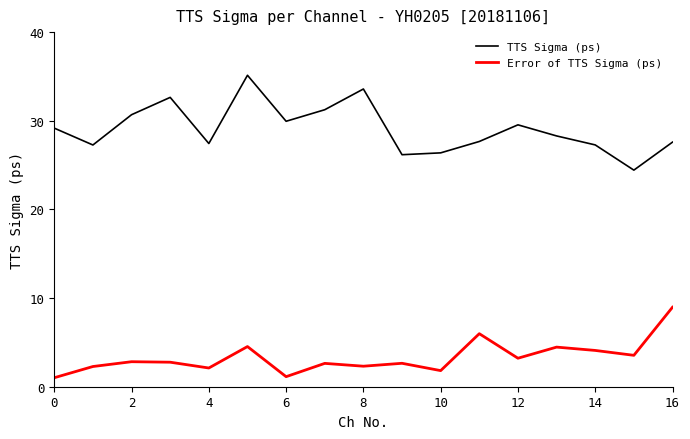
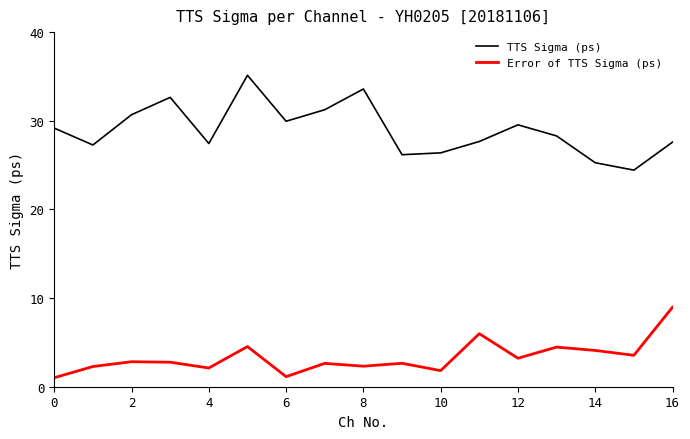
  {
    "TTS Sigma (ps)": {
      "0": 29,
      "2": 31,
      "4": 27,
      "6": 30,
      "8": 34,
      "10": 26,
      "12": 30,
-     "14": 27,
+     "14": 25,
      "16": 28
    },
    "Error of TTS Sigma (ps)": {
      "0": 1,
      "2": 3,
      "4": 2,
      "6": 1,
      "8": 2,
      "10": 2,
      "12": 3,
      "14": 4,
      "16": 9
    }
  }
